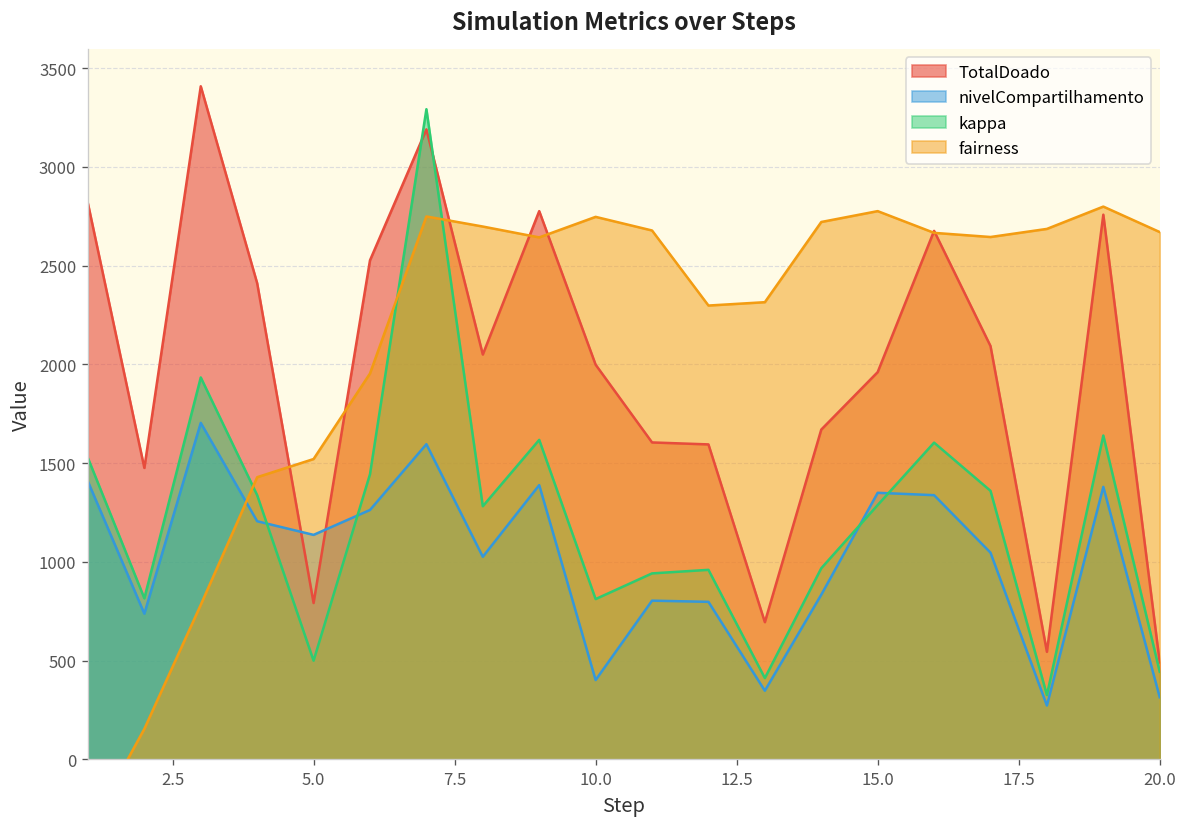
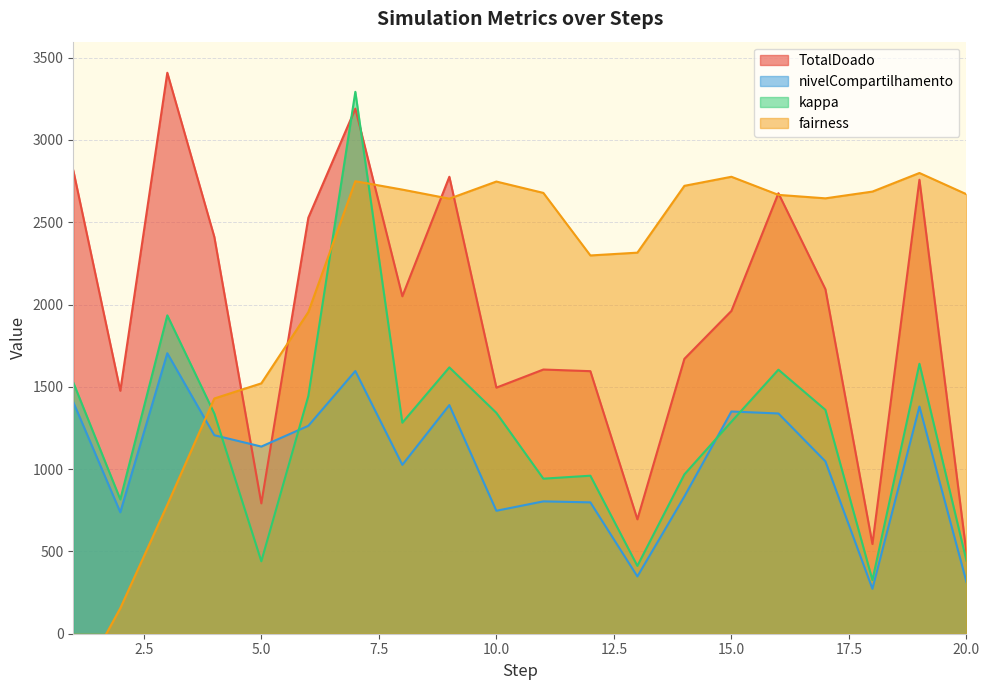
  {
    "TotalDoado": {
      "5.0": 790,
-     "10.0": 2000,
+     "10.0": 1500,
      "15.0": 1960,
      "20.0": 490
    },
    "nivelCompartilhamento": {
      "5.0": 1140,
-     "10.0": 400,
+     "10.0": 750,
      "15.0": 1350,
      "20.0": 320
    },
    "kappa": {
-     "5.0": 500,
-     "10.0": 810,
+     "5.0": 440,
+     "10.0": 1340,
      "15.0": 1290,
      "20.0": 440
    }
  }
